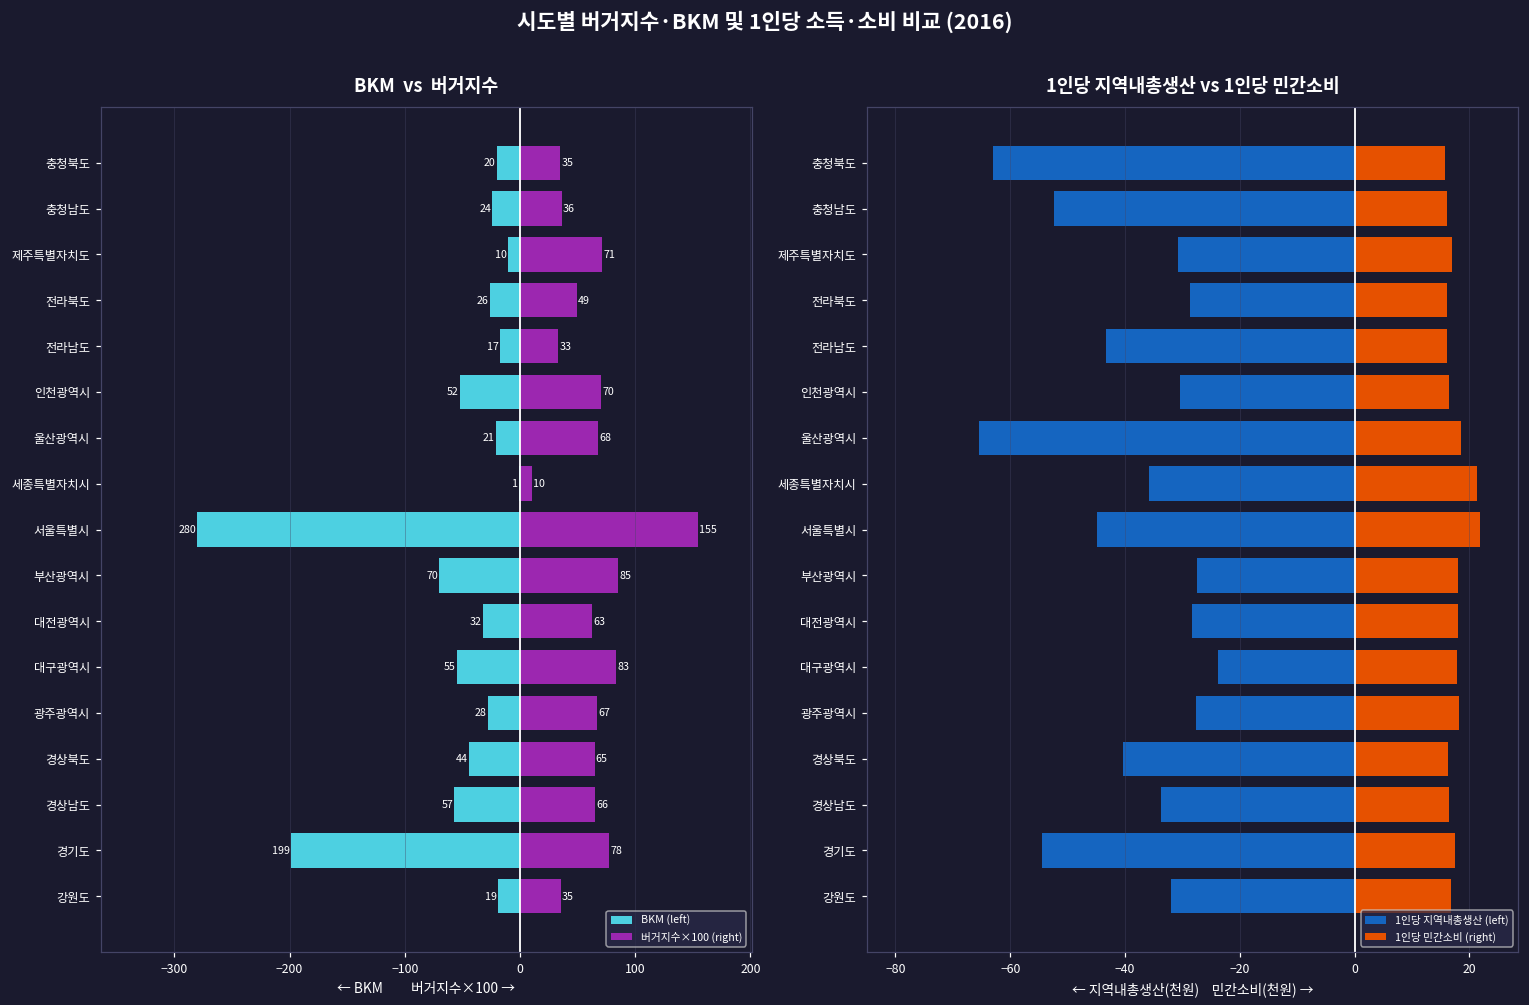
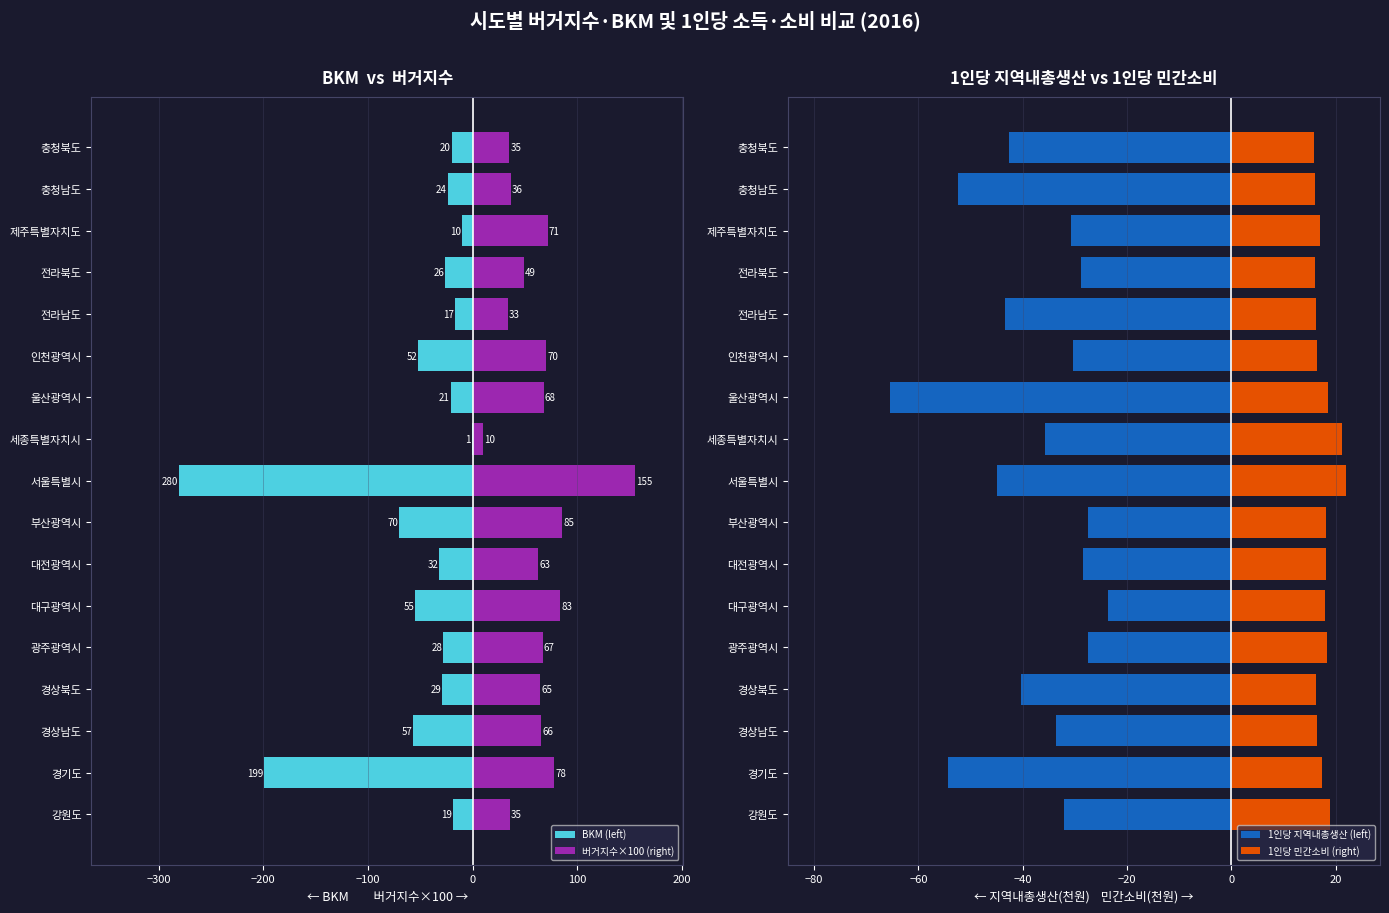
  {
    "BKM vs 버거지수": {
      "BKM (left)": {
-       "경상북도": 44
+       "경상북도": 29
      },
      "버거지수×100 (right)": {
        "충청북도": 35,
        "충청남도": 36,
        "제주특별자치도": 71,
        "전라북도": 49,
        "전라남도": 33,
        "인천광역시": 70,
        "울산광역시": 68,
        "세종특별자치시": 10,
        "서울특별시": 155,
        "부산광역시": 85,
        "대전광역시": 63,
        "대구광역시": 83,
        "광주광역시": 67,
        "경상북도": 65,
        "경상남도": 66,
        "경기도": 78,
        "강원도": 35
      }
    },
    "1인당 지역내총생산 vs 1인당 민간소비": {
      "1인당 지역내총생산 (left)": {
-       "충청북도": -63,
+       "충청북도": -43,
        "충청남도": -52,
        "제주특별자치도": -31,
        "전라북도": -29,
        "전라남도": -43,
        "인천광역시": -30,
        "울산광역시": -65,
        "세종특별자치시": -36,
        "서울특별시": -45,
        "부산광역시": -27,
        "대전광역시": -28,
        "대구광역시": -24,
        "광주광역시": -28,
        "경상북도": -40,
        "경상남도": -34,
        "경기도": -54,
        "강원도": -32
      },
      "1인당 민간소비 (right)": {
        "충청북도": 16,
        "충청남도": 16,
        "제주특별자치도": 17,
        "전라북도": 16,
        "전라남도": 16,
        "인천광역시": 16,
        "울산광역시": 18,
        "세종특별자치시": 21,
        "서울특별시": 22,
        "부산광역시": 18,
        "대전광역시": 18,
        "대구광역시": 18,
        "광주광역시": 18,
        "경상북도": 16,
        "경상남도": 16,
        "경기도": 17,
-       "강원도": 17
+       "강원도": 19
      }
    }
  }
